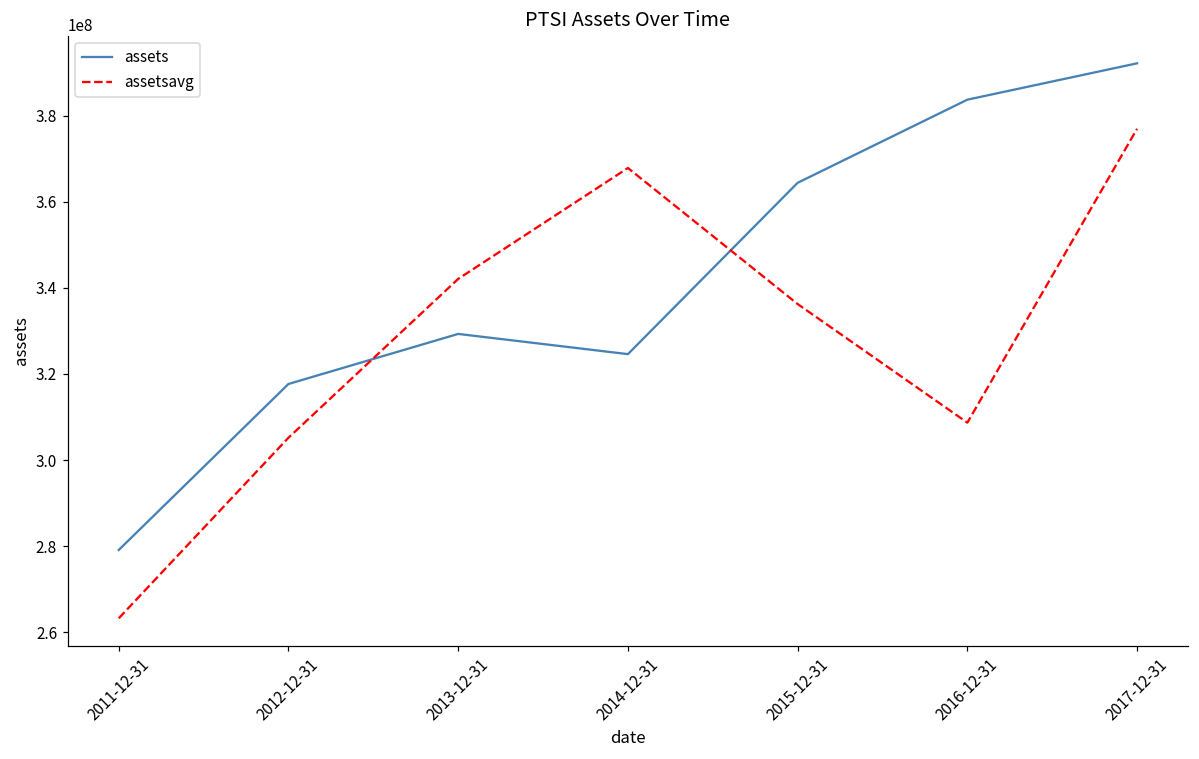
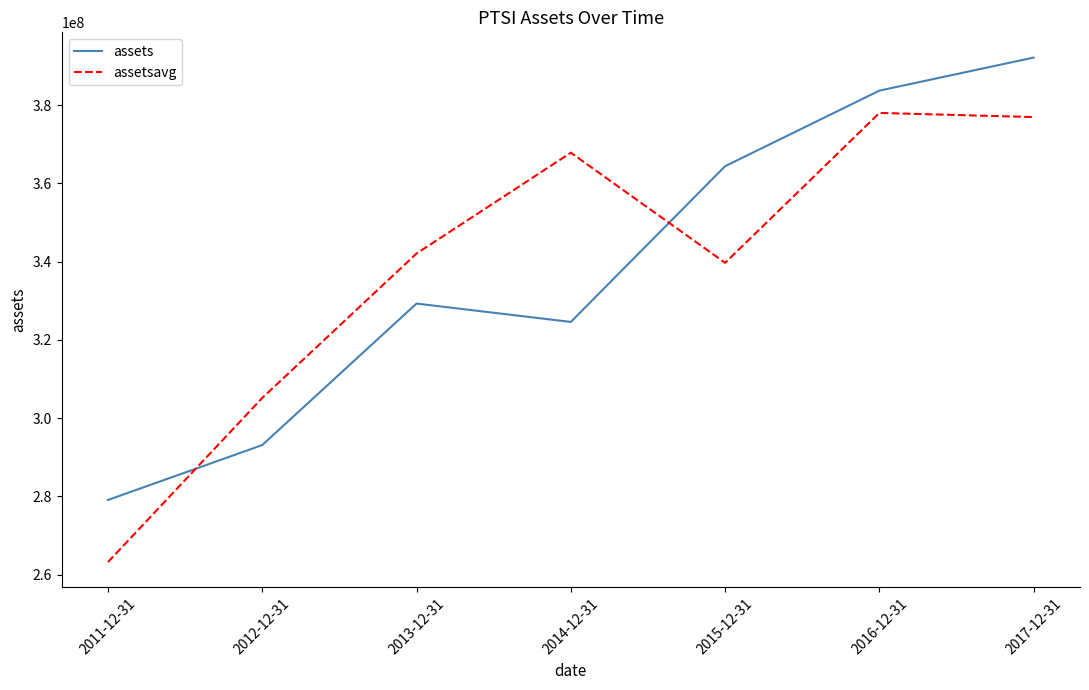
  {
    "assets": {
      "2011-12-31": 279000000,
-     "2012-12-31": 318000000,
+     "2012-12-31": 293000000,
      "2013-12-31": 329000000,
      "2014-12-31": 325000000,
      "2015-12-31": 364000000,
      "2016-12-31": 384000000,
      "2017-12-31": 392000000
    },
    "assetsavg": {
      "2011-12-31": 263000000,
      "2012-12-31": 305000000,
      "2013-12-31": 342000000,
      "2014-12-31": 368000000,
-     "2015-12-31": 336000000,
-     "2016-12-31": 309000000,
+     "2015-12-31": 340000000,
+     "2016-12-31": 378000000,
      "2017-12-31": 377000000
    }
  }
